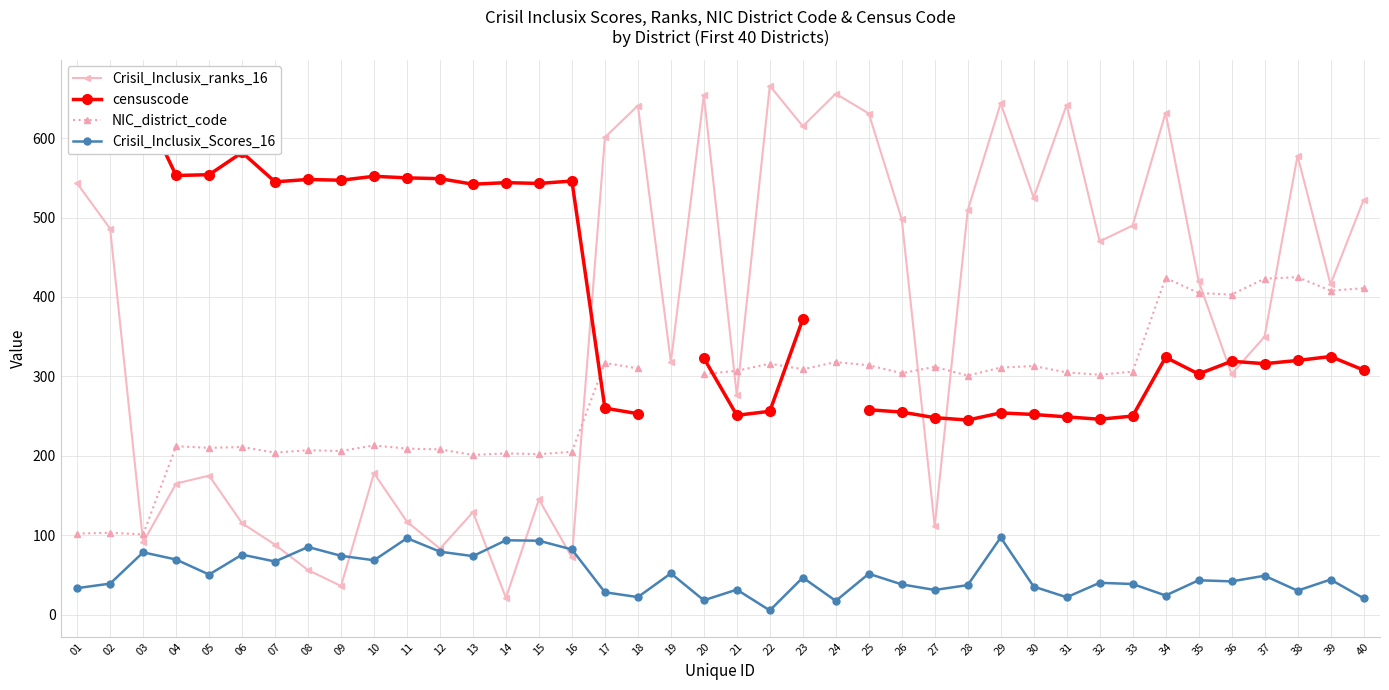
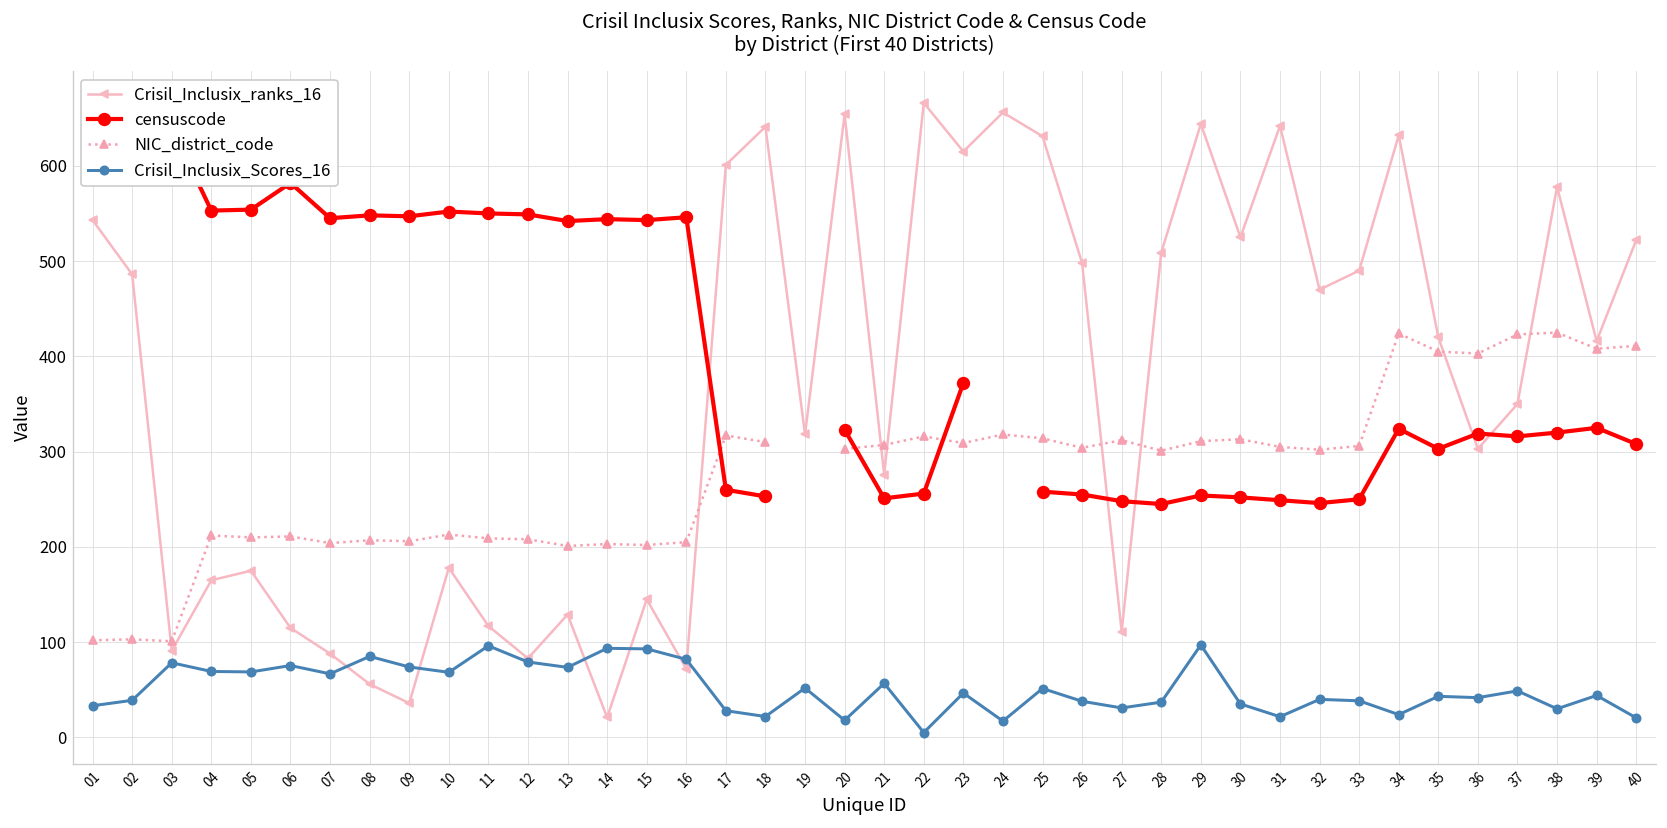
  {
    "censuscode": {
      "04": 550,
      "05": 550,
      "07": 550,
      "08": 550,
      "09": 550,
      "10": 550,
      "11": 550,
      "12": 550,
      "13": 540,
      "14": 540,
      "15": 540,
      "16": 550,
      "17": 260,
      "18": 250,
      "20": 320,
      "21": 250,
      "22": 260,
      "23": 370,
      "25": 260,
      "26": 260,
      "27": 250,
      "28": 250,
      "29": 250,
      "30": 250,
      "31": 250,
      "32": 250,
      "33": 250,
      "34": 320,
      "35": 300,
      "36": 320,
      "37": 320,
      "38": 320,
      "39": 330,
      "40": 310
    },
    "Crisil_Inclusix_Scores_16": {
      "01": 30,
      "02": 40,
      "03": 80,
      "04": 70,
-     "05": 50,
+     "05": 70,
      "06": 80,
      "07": 70,
      "08": 90,
      "09": 70,
      "10": 70,
      "11": 100,
      "12": 80,
      "13": 70,
      "14": 90,
      "15": 90,
      "16": 80,
      "17": 30,
      "18": 20,
      "19": 50,
      "20": 20,
-     "21": 30,
+     "21": 60,
      "22": 10,
      "23": 50,
      "24": 20,
      "25": 50,
      "26": 40,
      "27": 30,
      "28": 40,
      "29": 100,
      "30": 40,
      "31": 20,
      "32": 40,
      "33": 40,
      "34": 20,
      "35": 40,
      "36": 40,
      "37": 50,
      "38": 30,
      "39": 40,
      "40": 20
    }
  }
